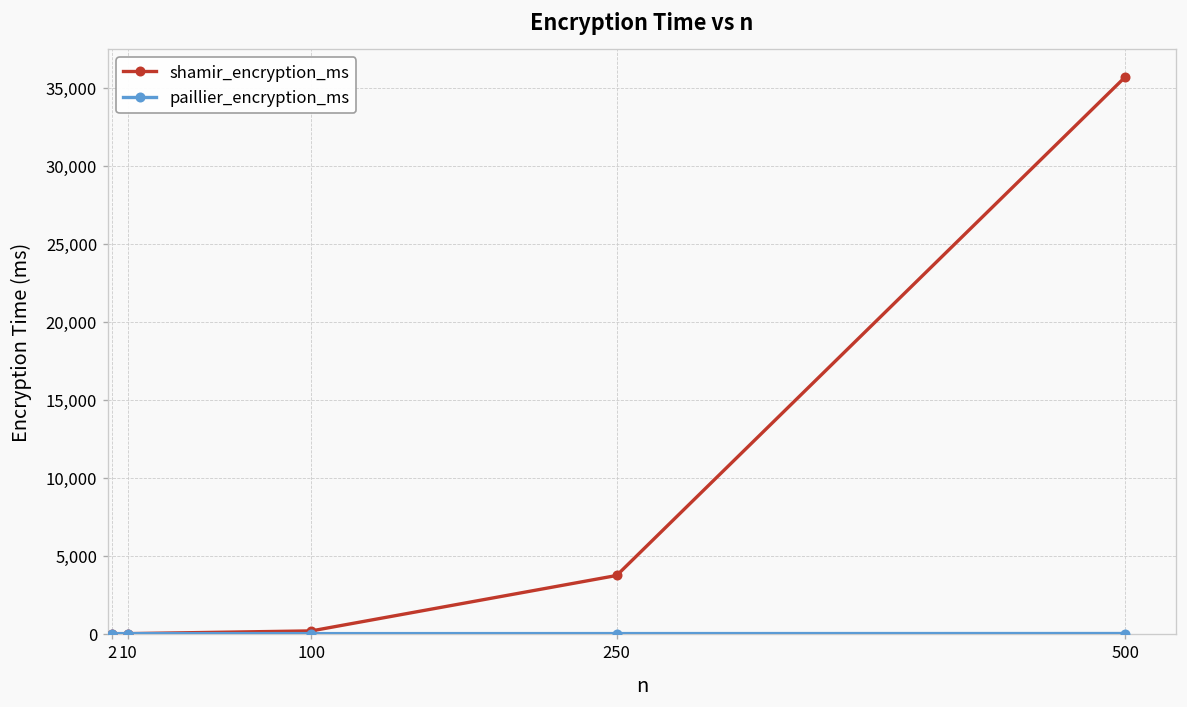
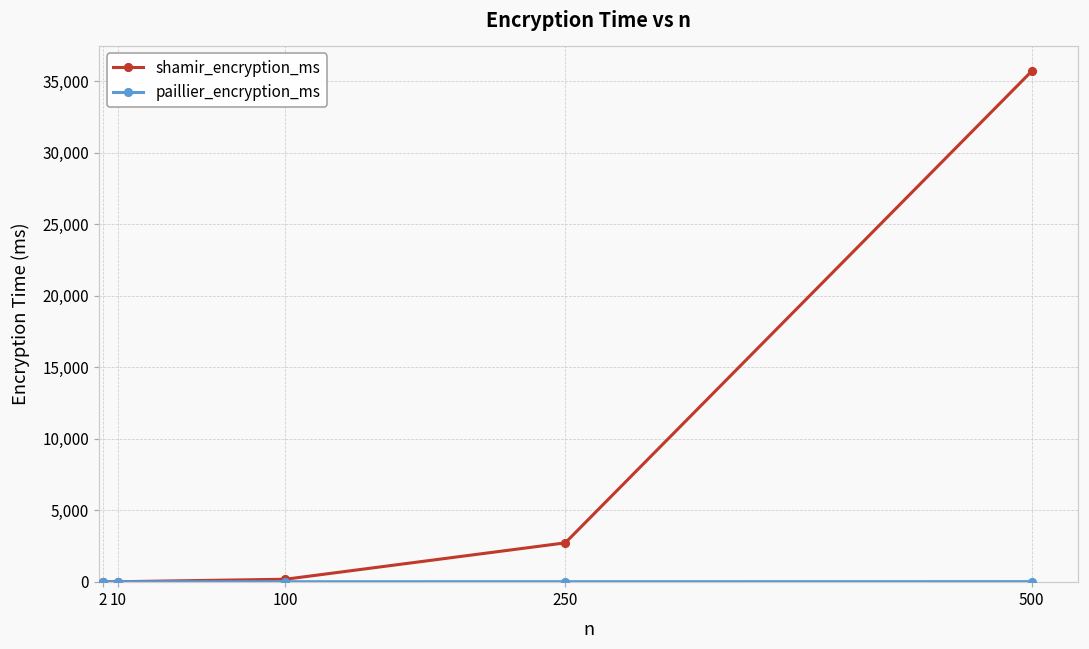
  {
    "shamir_encryption_ms": {
-     "250": "3,700",
+     "250": "2,700",
      "500": "35,700"
    },
    "paillier_encryption_ms": {
      "250": "0",
      "500": "0"
    }
  }
